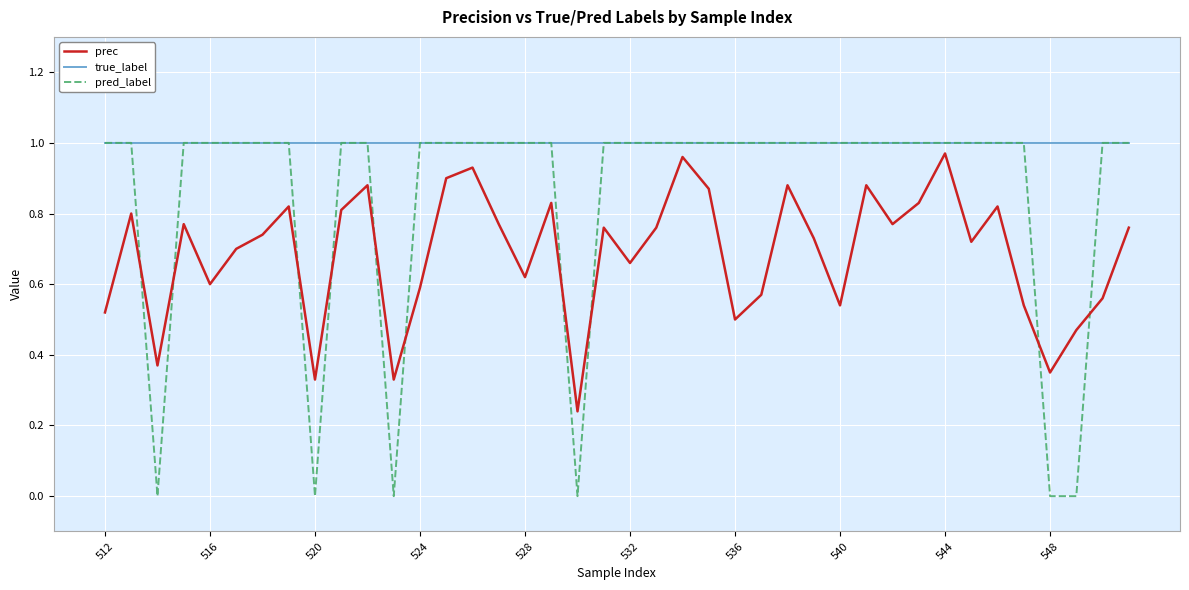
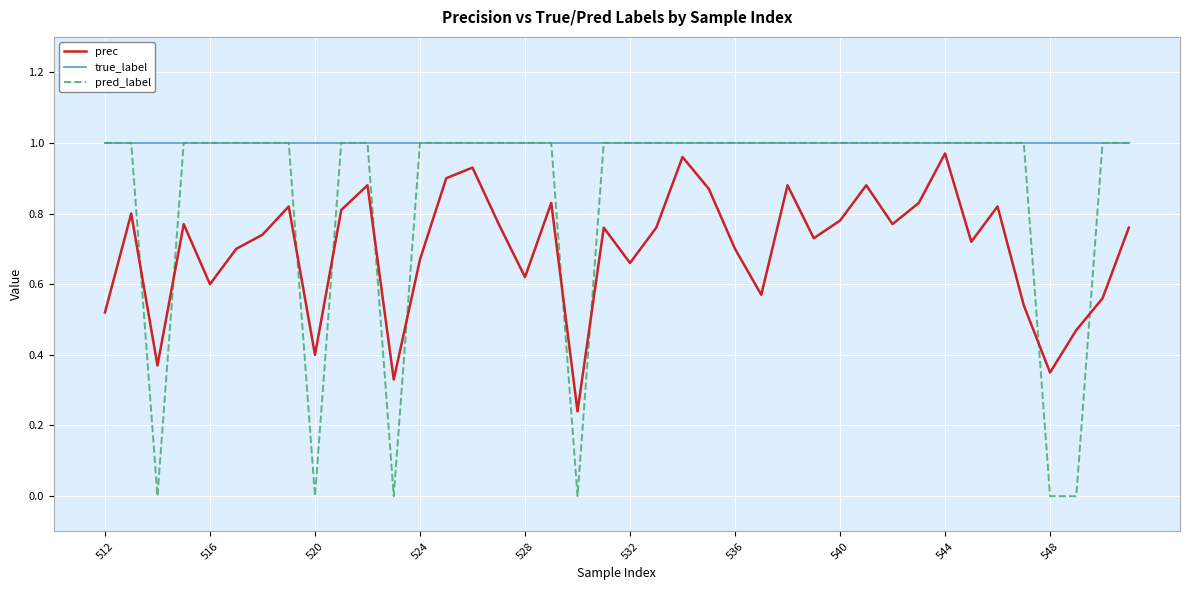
  {
    "prec": {
      "512": 0.52,
      "516": 0.60,
-     "520": 0.33,
-     "524": 0.59,
+     "520": 0.40,
+     "524": 0.67,
      "528": 0.62,
      "532": 0.66,
-     "536": 0.5,
-     "540": 0.54,
+     "536": 0.7,
+     "540": 0.78,
      "544": 0.97,
      "548": 0.35
    },
    "true_label": {
      "520": 1.00,
      "548": 1.00
    },
    "pred_label": {
      "520": 0.00,
      "548": 0.00
    }
  }
